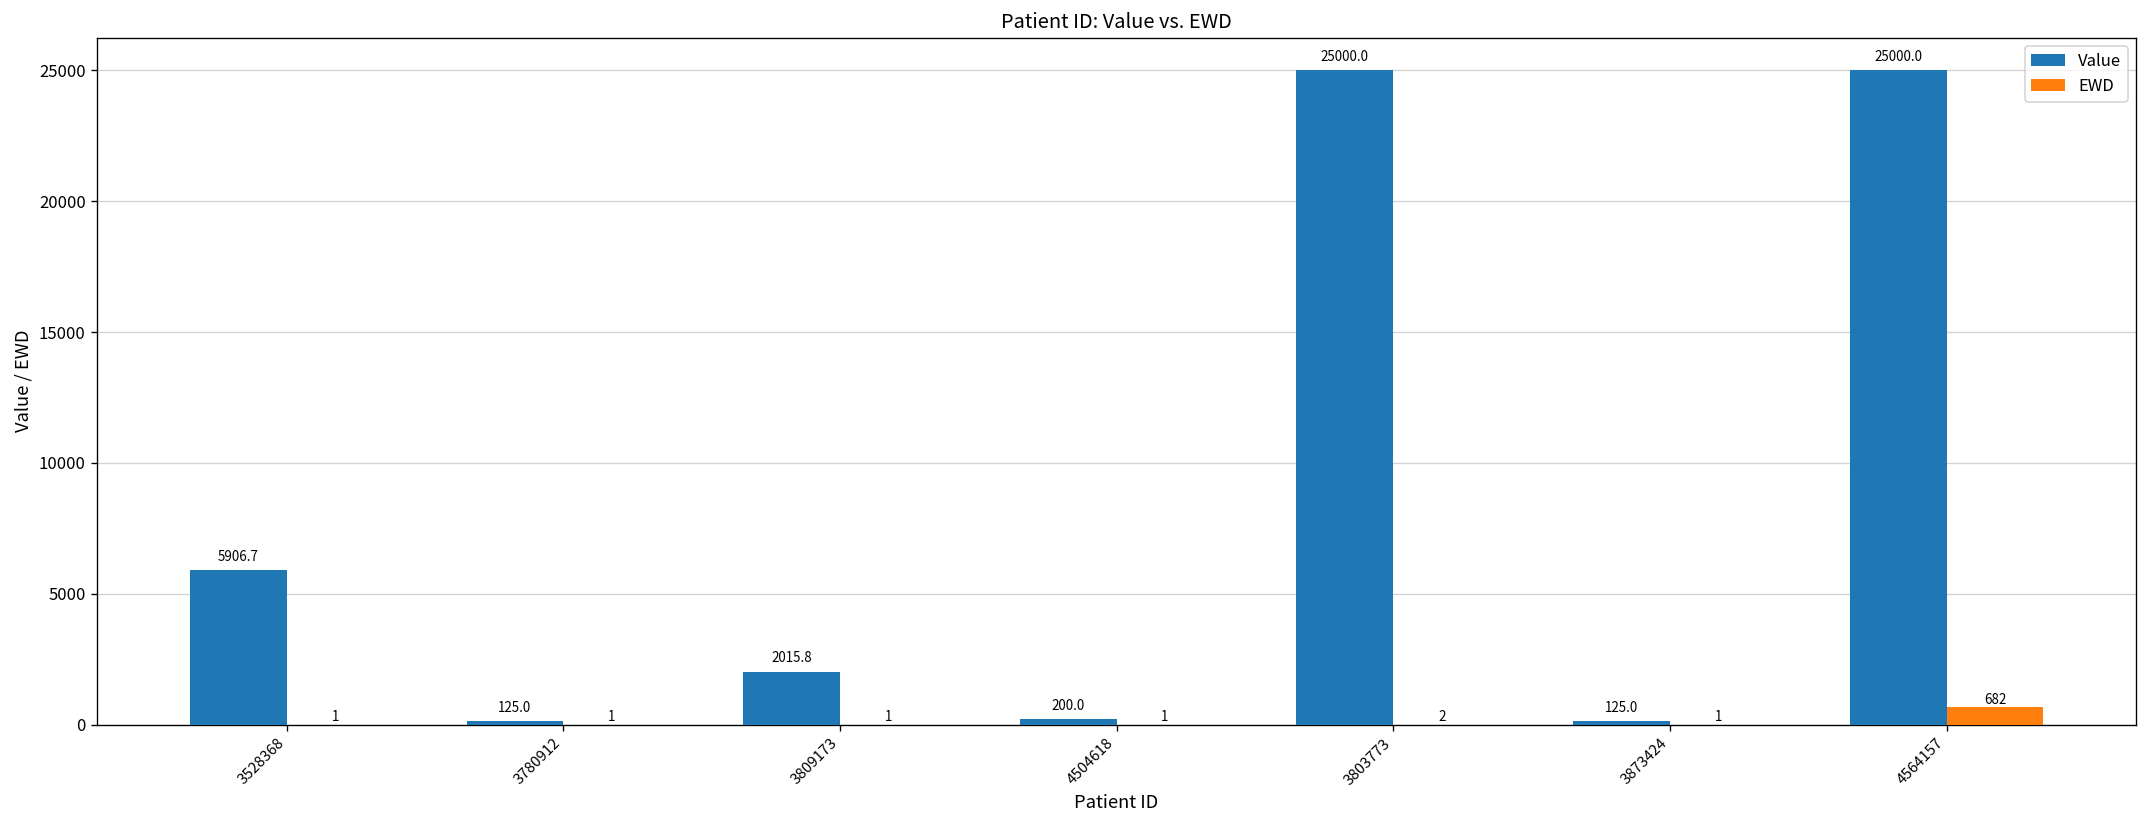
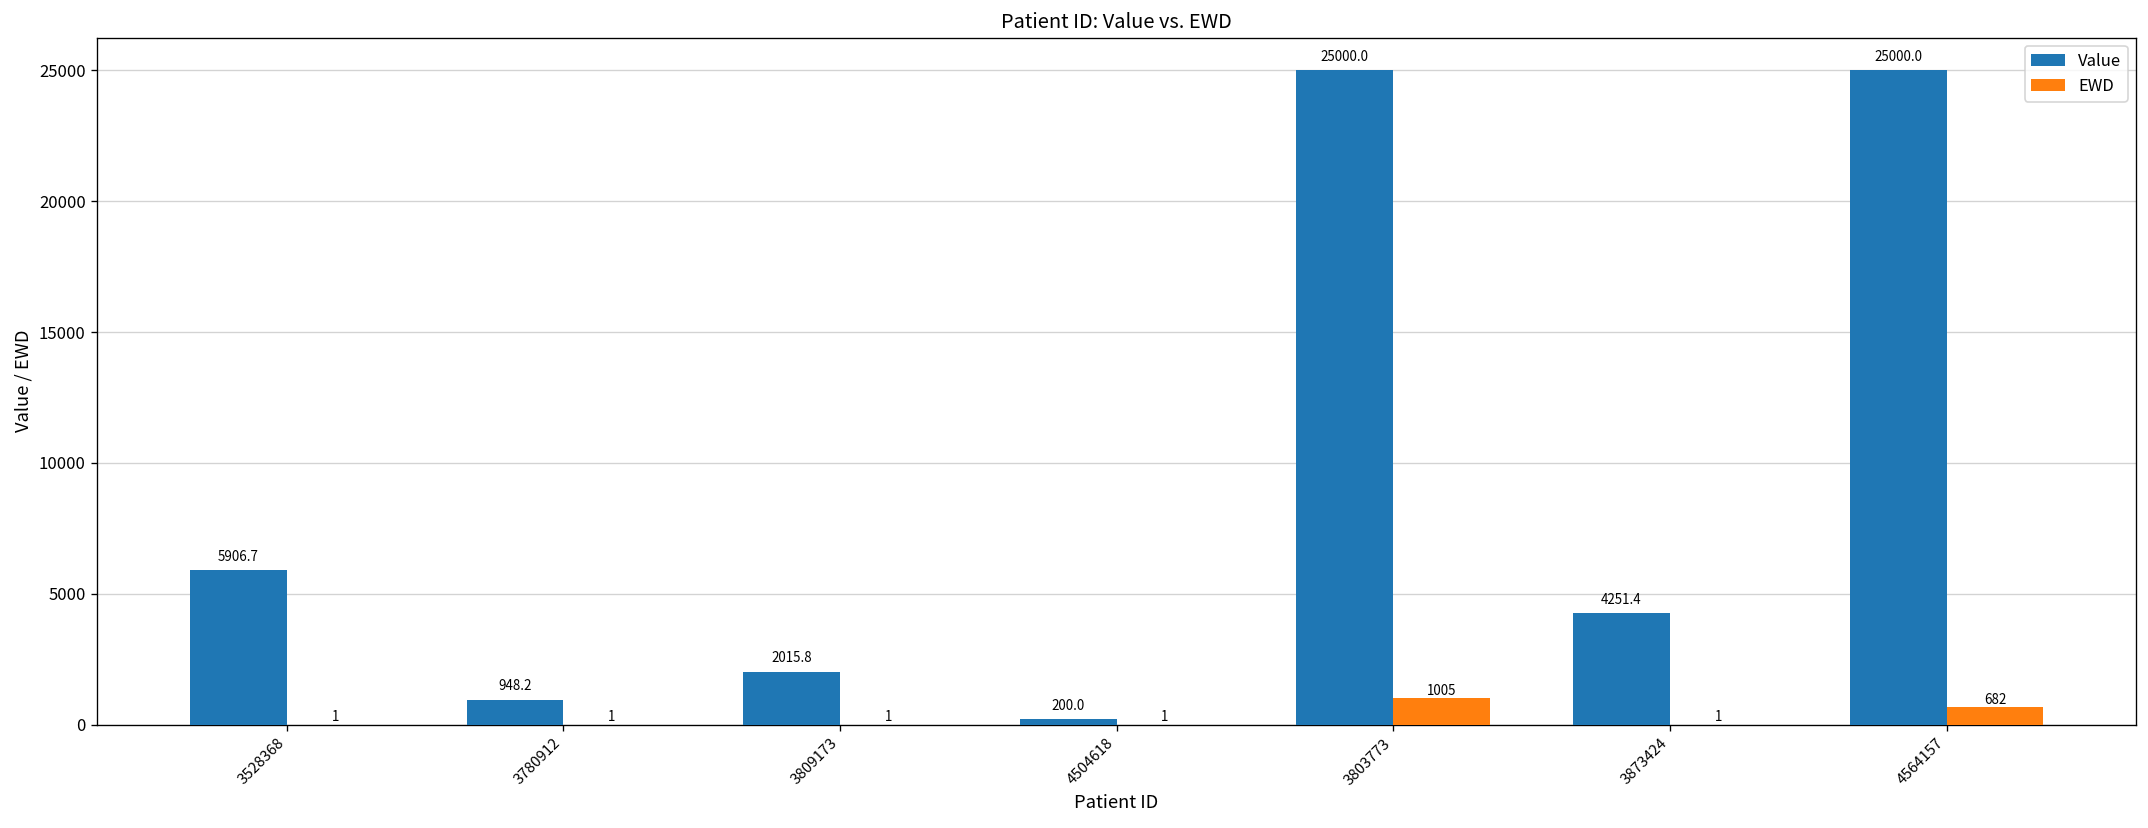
  {
    "Value": {
      "3528368": 5906.7,
-     "3780912": 125.0,
+     "3780912": 948.2,
      "3809173": 2015.8,
      "4504618": 200.0,
      "3803773": 25000.0,
-     "3873424": 125.0,
+     "3873424": 4251.4,
      "4564157": 25000.0
    },
    "EWD": {
      "3528368": 1,
      "3780912": 1,
      "3809173": 1,
      "4504618": 1,
-     "3803773": 2,
+     "3803773": 1005,
      "3873424": 1,
      "4564157": 682
    }
  }
